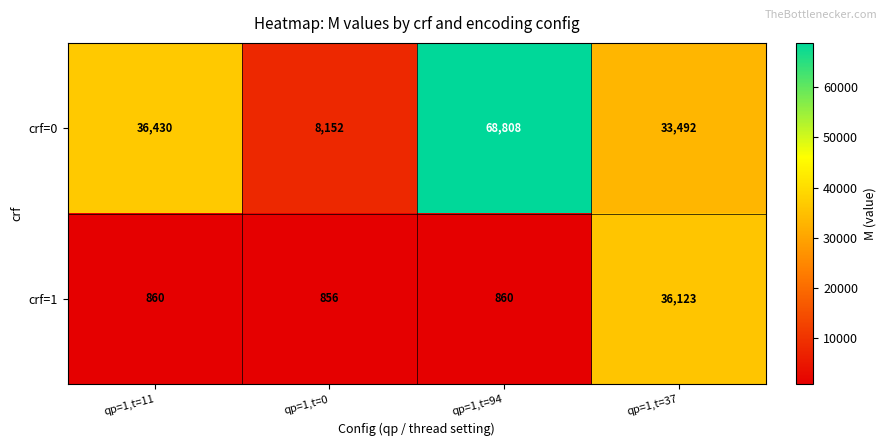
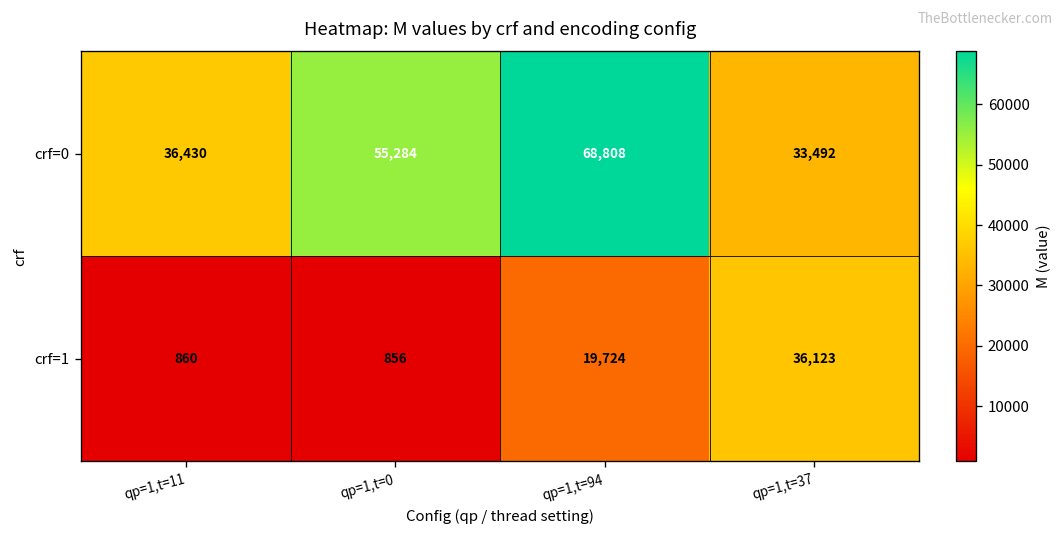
  {
    "crf=0": {
      "qp=1,t=11": "36,430",
-     "qp=1,t=0": "8,152",
+     "qp=1,t=0": "55,284",
      "qp=1,t=94": "68,808",
      "qp=1,t=37": "33,492"
    },
    "crf=1": {
      "qp=1,t=11": "860",
      "qp=1,t=0": "856",
-     "qp=1,t=94": "860",
+     "qp=1,t=94": "19,724",
      "qp=1,t=37": "36,123"
    }
  }
